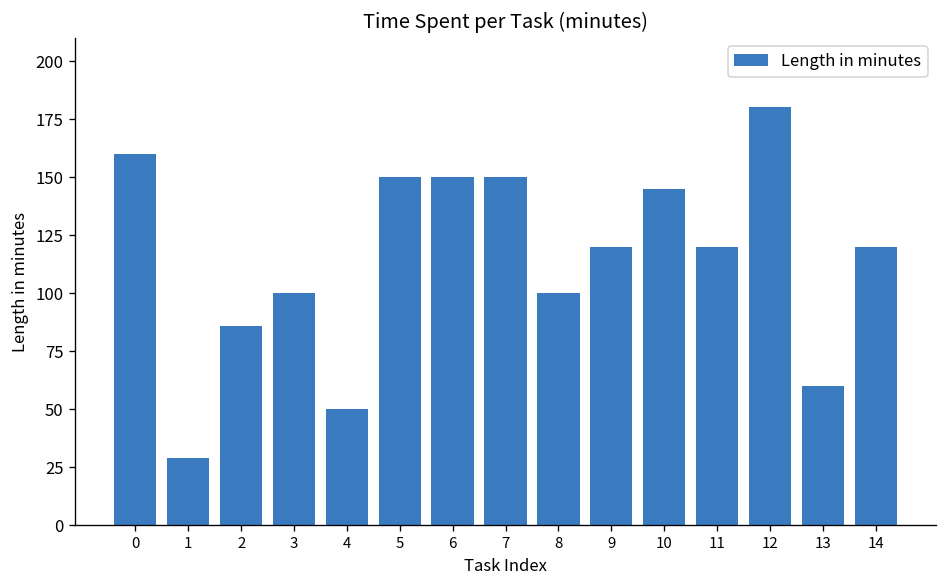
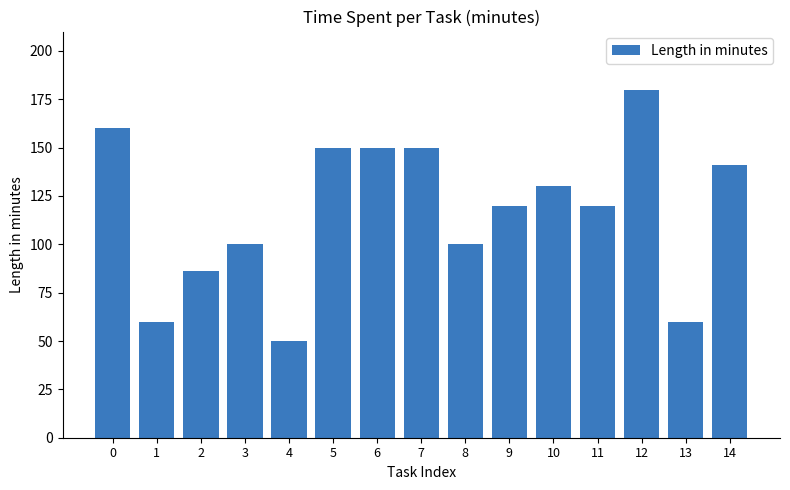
  {
    "0": 160,
-   "1": 29,
+   "1": 60,
    "2": 86,
    "3": 100,
    "4": 50,
    "5": 150,
    "6": 150,
    "7": 150,
    "8": 100,
    "9": 120,
-   "10": 145,
+   "10": 130,
    "11": 120,
    "12": 180,
    "13": 60,
-   "14": 120
+   "14": 141
  }
